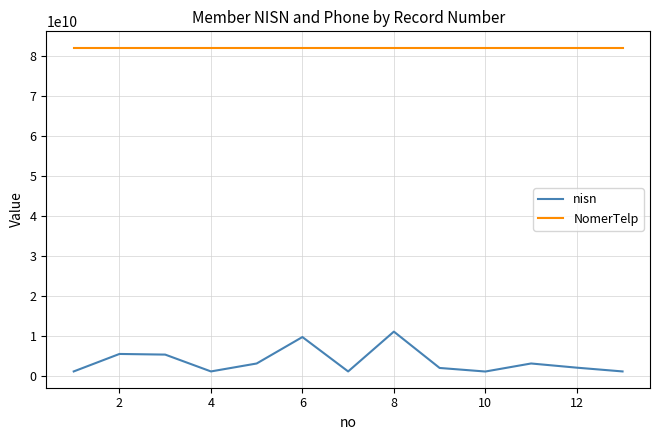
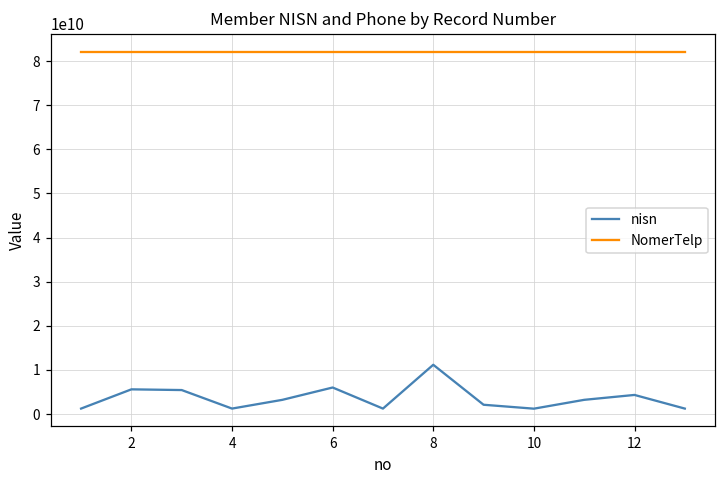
  {
    "nisn": {
      "2": 6000000000,
      "4": 1000000000,
-     "6": 10000000000,
+     "6": 6000000000,
      "8": 11000000000,
      "10": 1000000000,
-     "12": 2000000000
+     "12": 4000000000
    },
    "NomerTelp": {
      "2": 82000000000,
      "4": 82000000000,
      "6": 82000000000,
      "8": 82000000000,
      "10": 82000000000,
      "12": 82000000000
    }
  }
